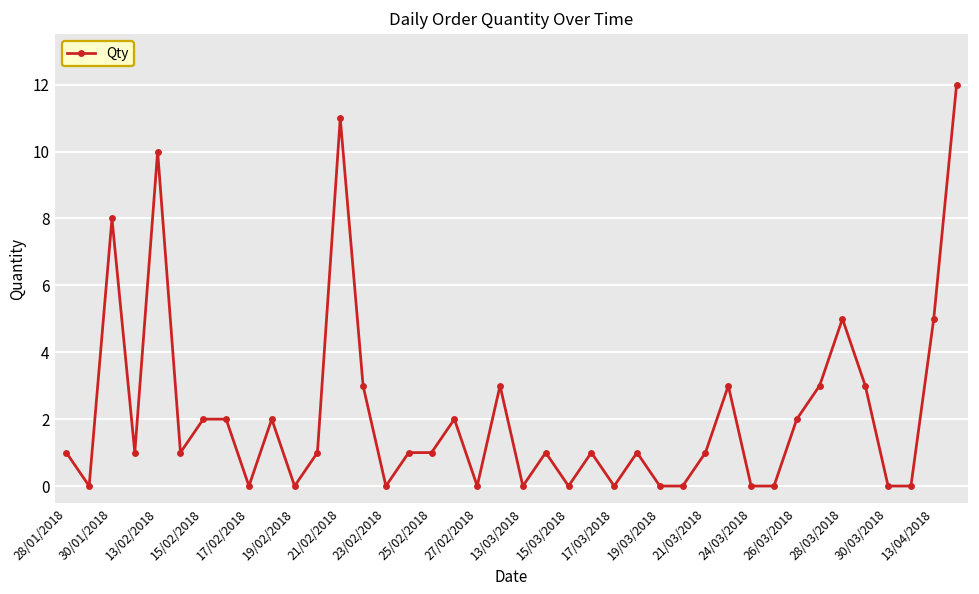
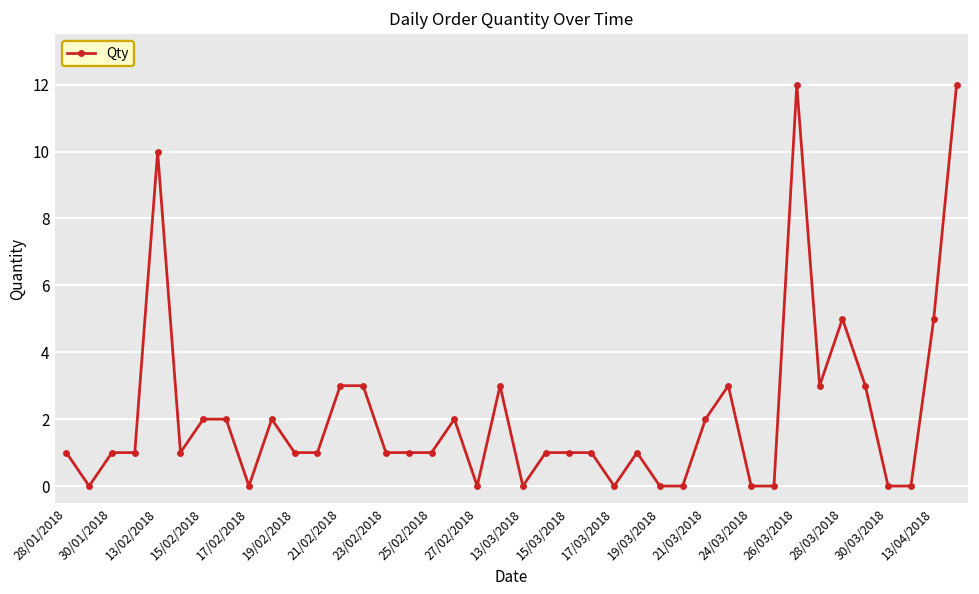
  {
    "28/01/2018": 1,
-   "30/01/2018": 8,
+   "30/01/2018": 1,
    "13/02/2018": 10,
    "15/02/2018": 2,
    "17/02/2018": 0,
-   "19/02/2018": 0,
-   "21/02/2018": 11,
-   "23/02/2018": 0,
+   "19/02/2018": 1,
+   "21/02/2018": 3,
+   "23/02/2018": 1,
    "25/02/2018": 1,
    "27/02/2018": 0,
    "13/03/2018": 0,
-   "15/03/2018": 0,
+   "15/03/2018": 1,
    "17/03/2018": 0,
    "19/03/2018": 0,
-   "21/03/2018": 1,
+   "21/03/2018": 2,
    "24/03/2018": 0,
-   "26/03/2018": 2,
+   "26/03/2018": 12,
    "28/03/2018": 5,
    "30/03/2018": 0,
    "13/04/2018": 5
  }
